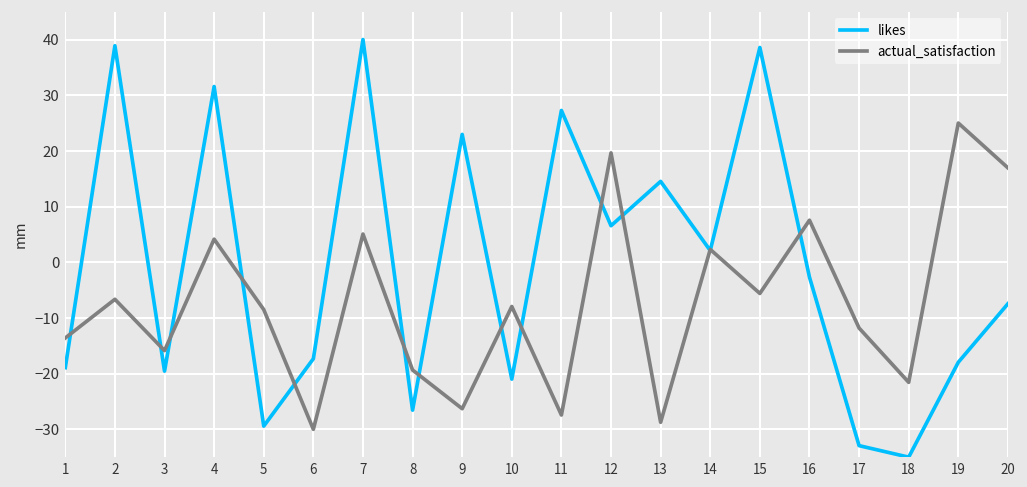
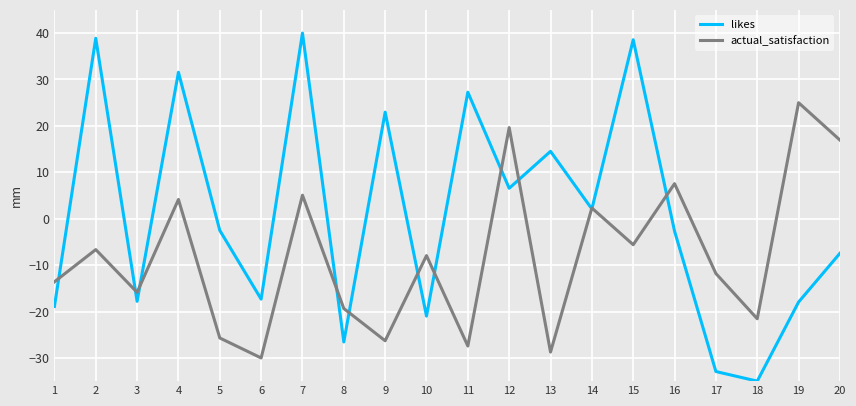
  {
    "likes": {
      "1": -19,
      "2": 39,
-     "3": -20,
+     "3": -18,
      "4": 32,
-     "5": -29,
+     "5": -3,
      "6": -17,
      "7": 40,
      "8": -27,
      "9": 23,
      "10": -21,
      "11": 27,
      "12": 7,
      "13": 15,
      "15": 39,
      "16": -3,
      "17": -33,
      "18": -35,
      "19": -18,
      "20": -7
    },
    "actual_satisfaction": {
      "1": -14,
      "2": -7,
      "3": -16,
      "4": 4,
-     "5": -8,
+     "5": -26,
      "6": -30,
      "7": 5,
      "8": -19,
      "9": -26,
      "10": -8,
      "11": -27,
      "12": 20,
      "13": -29,
      "15": -6,
      "16": 8,
      "17": -12,
      "18": -22,
      "19": 25,
      "20": 17
    }
  }
